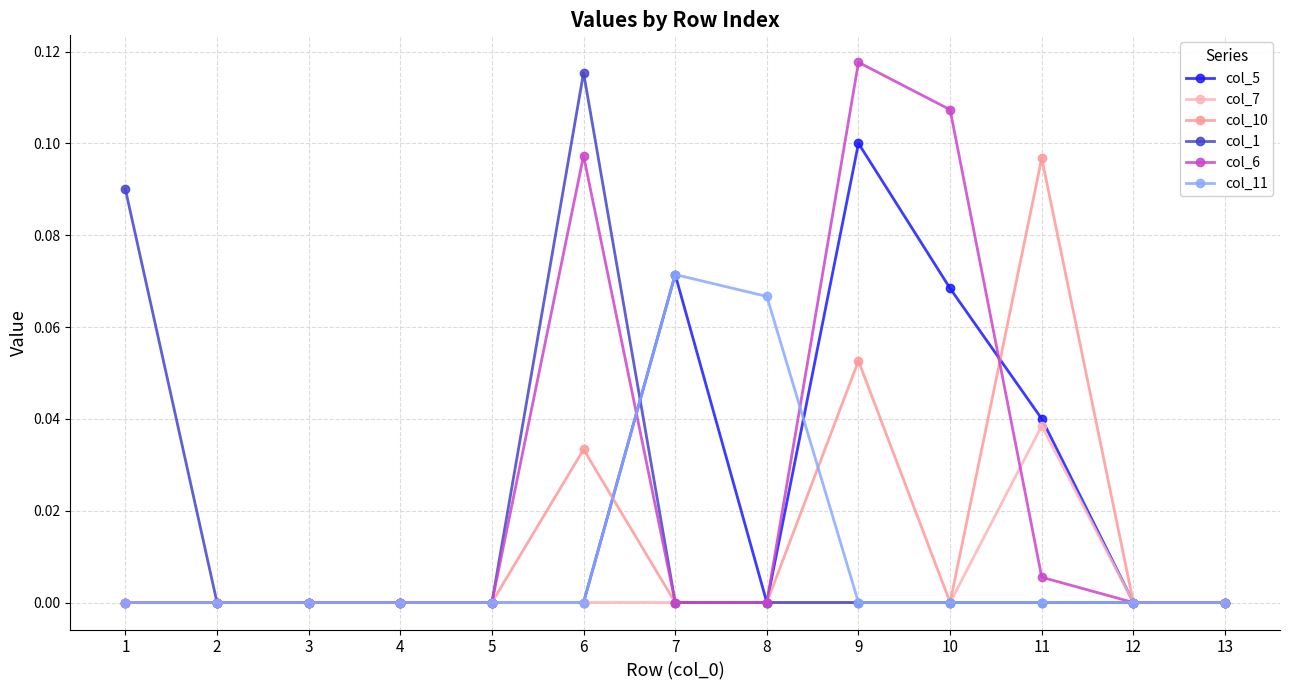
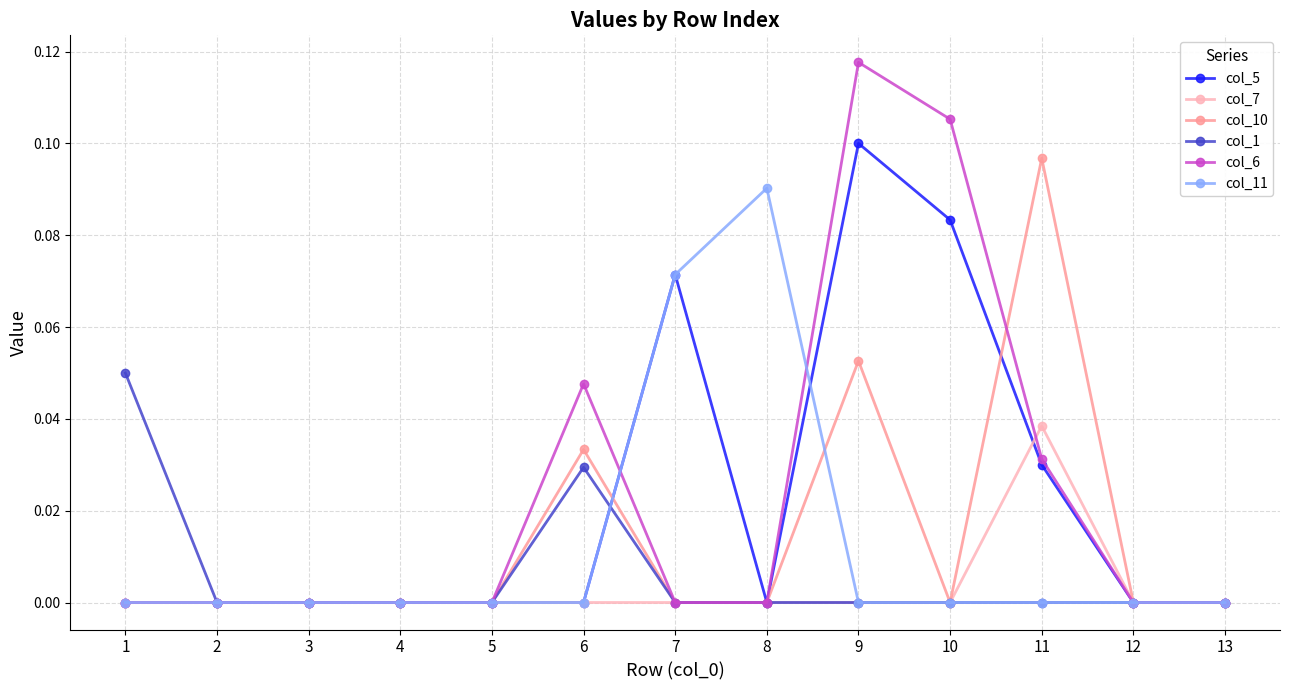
  {
    "col_5": {
      "9": 0.100,
-     "10": 0.068,
-     "11": 0.04
+     "10": 0.083,
+     "11": 0.03
    },
    "col_1": {
-     "1": 0.09,
-     "6": 0.115
+     "1": 0.05,
+     "6": 0.029
    },
    "col_6": {
-     "6": 0.097,
+     "6": 0.048,
      "9": 0.118,
-     "10": 0.107,
-     "11": 0.006
+     "10": 0.105,
+     "11": 0.031
    },
    "col_11": {
-     "8": 0.067
+     "8": 0.090
    }
  }
